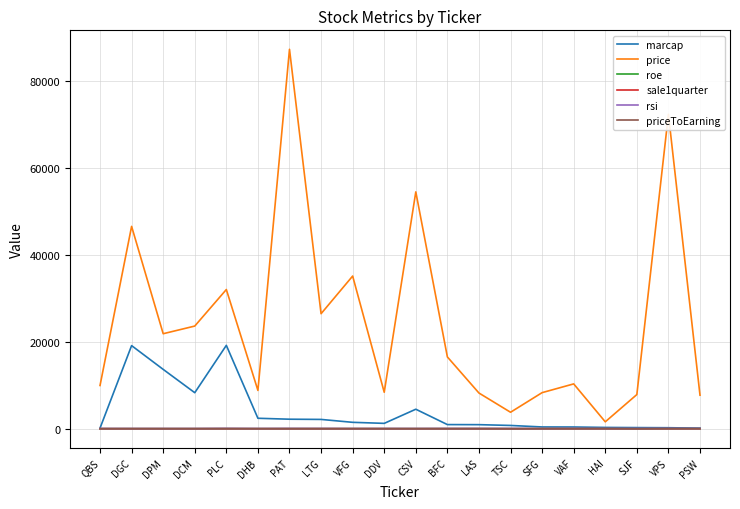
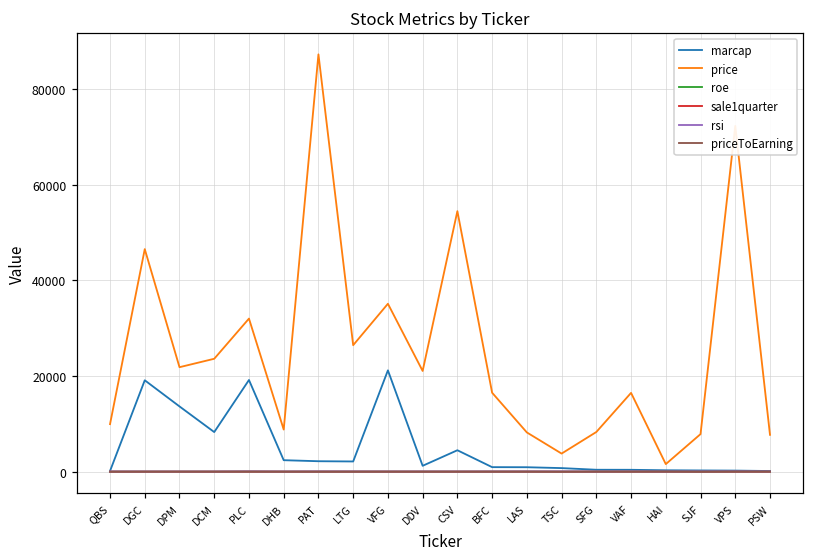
  {
    "marcap": {
      "DGC": 19000,
      "DPM": 14000,
      "DCM": 8000,
      "PLC": 19000,
      "DHB": 2000,
      "PAT": 2000,
      "LTG": 2000,
-     "VFG": 1000,
+     "VFG": 21000,
      "DDV": 1000,
      "CSV": 4000,
      "BFC": 1000,
      "LAS": 1000,
      "TSC": 1000
    },
    "price": {
      "QBS": 10000,
      "DGC": 47000,
      "DPM": 22000,
      "DCM": 24000,
      "PLC": 32000,
      "DHB": 9000,
      "PAT": 87000,
      "LTG": 26000,
      "VFG": 35000,
-     "DDV": 8000,
+     "DDV": 21000,
      "CSV": 54000,
      "BFC": 17000,
      "LAS": 8000,
      "TSC": 4000,
      "SFG": 8000,
-     "VAF": 10000,
+     "VAF": 16000,
      "HAI": 2000,
      "SJF": 8000,
      "PSW": 8000
    }
  }
